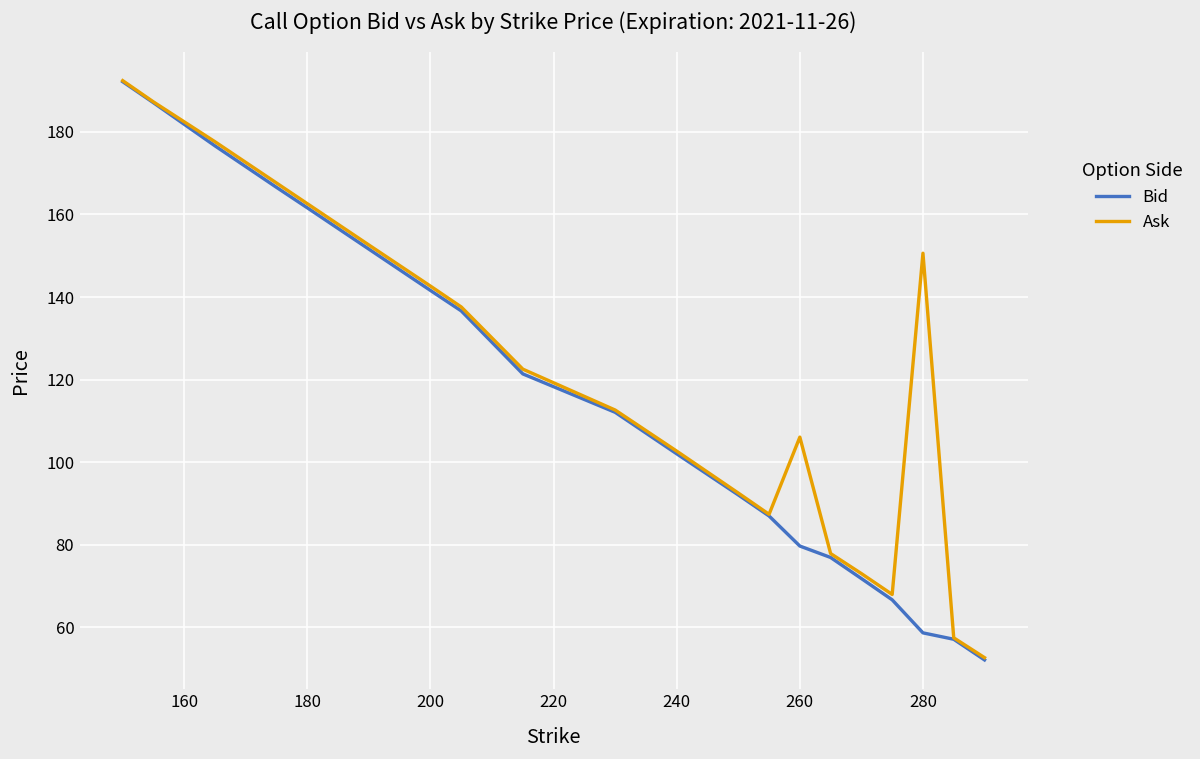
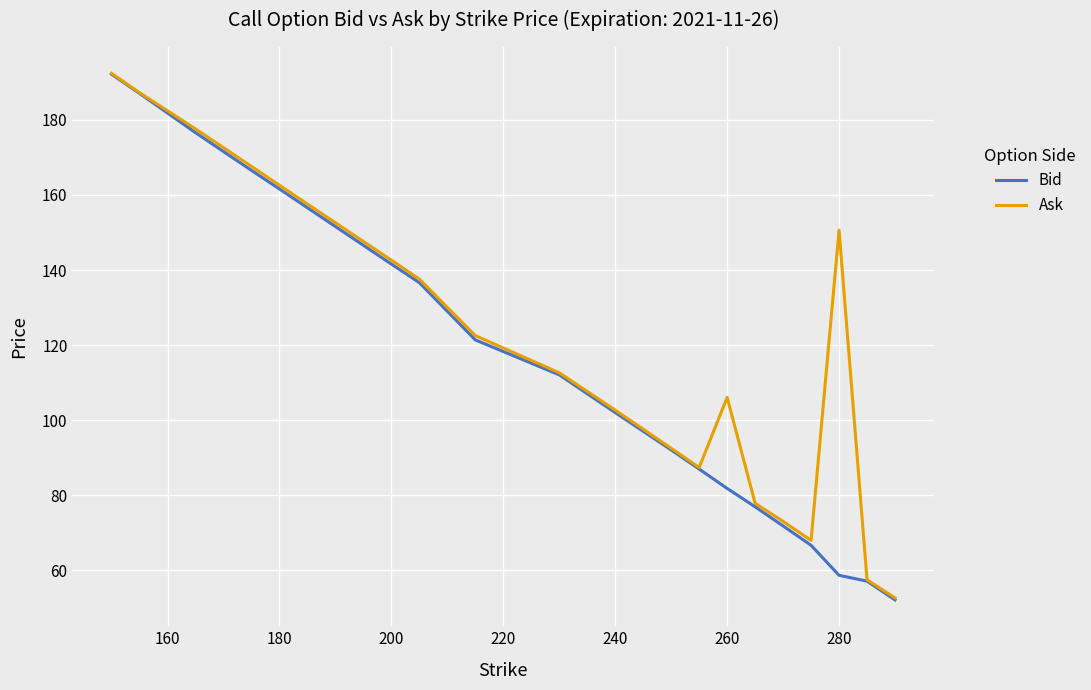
  {
    "Bid": {
      "180": 162,
      "200": 142,
-     "260": 80,
+     "260": 82,
      "280": 59
    },
    "Ask": {
      "180": 163,
      "200": 143,
      "260": 106,
      "280": 151
    }
  }
